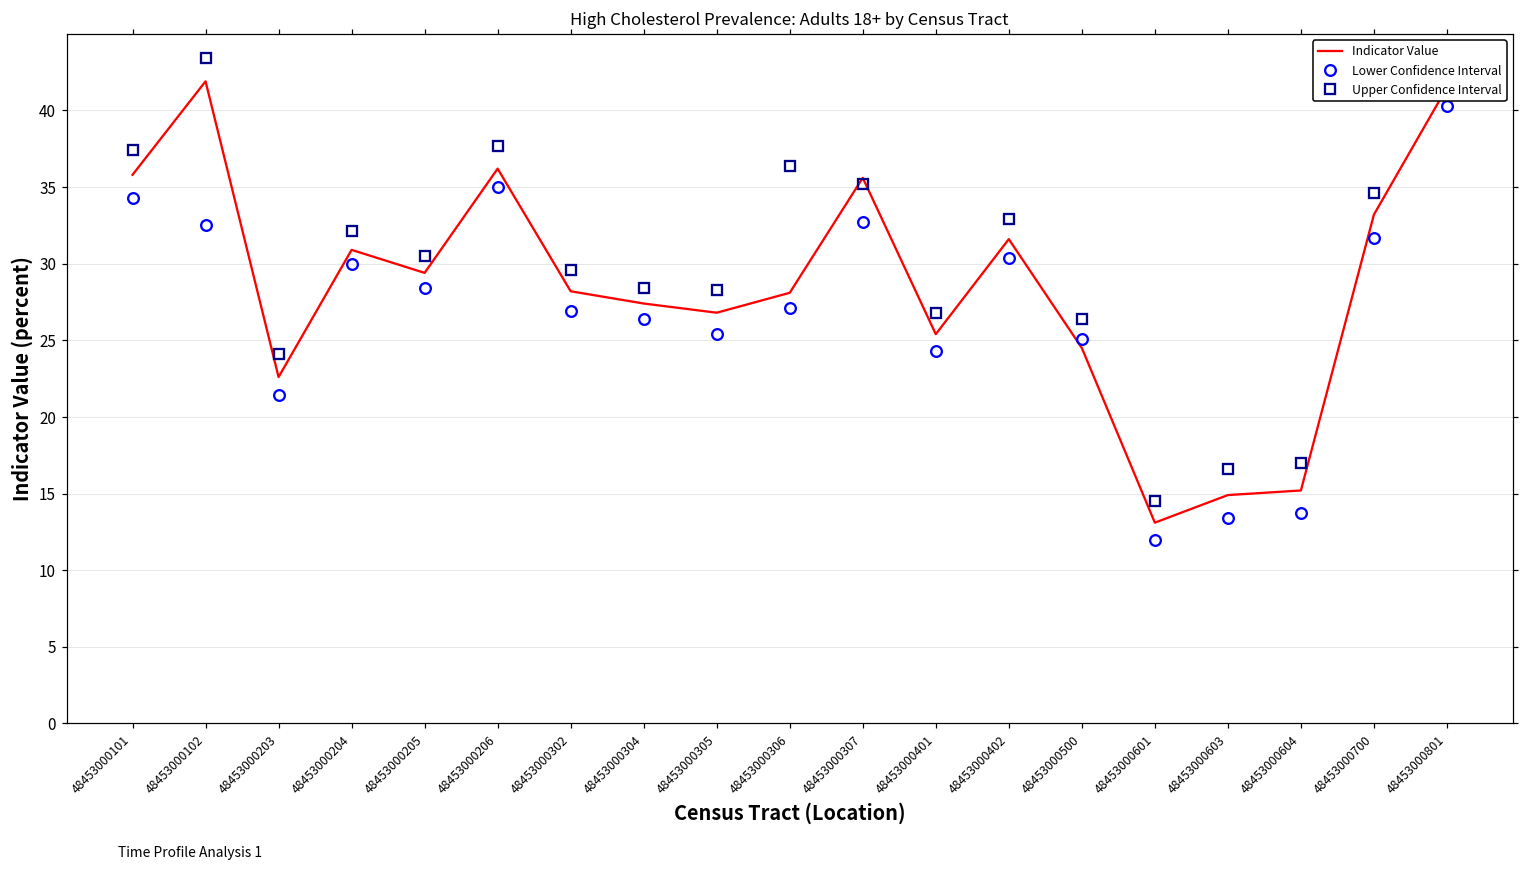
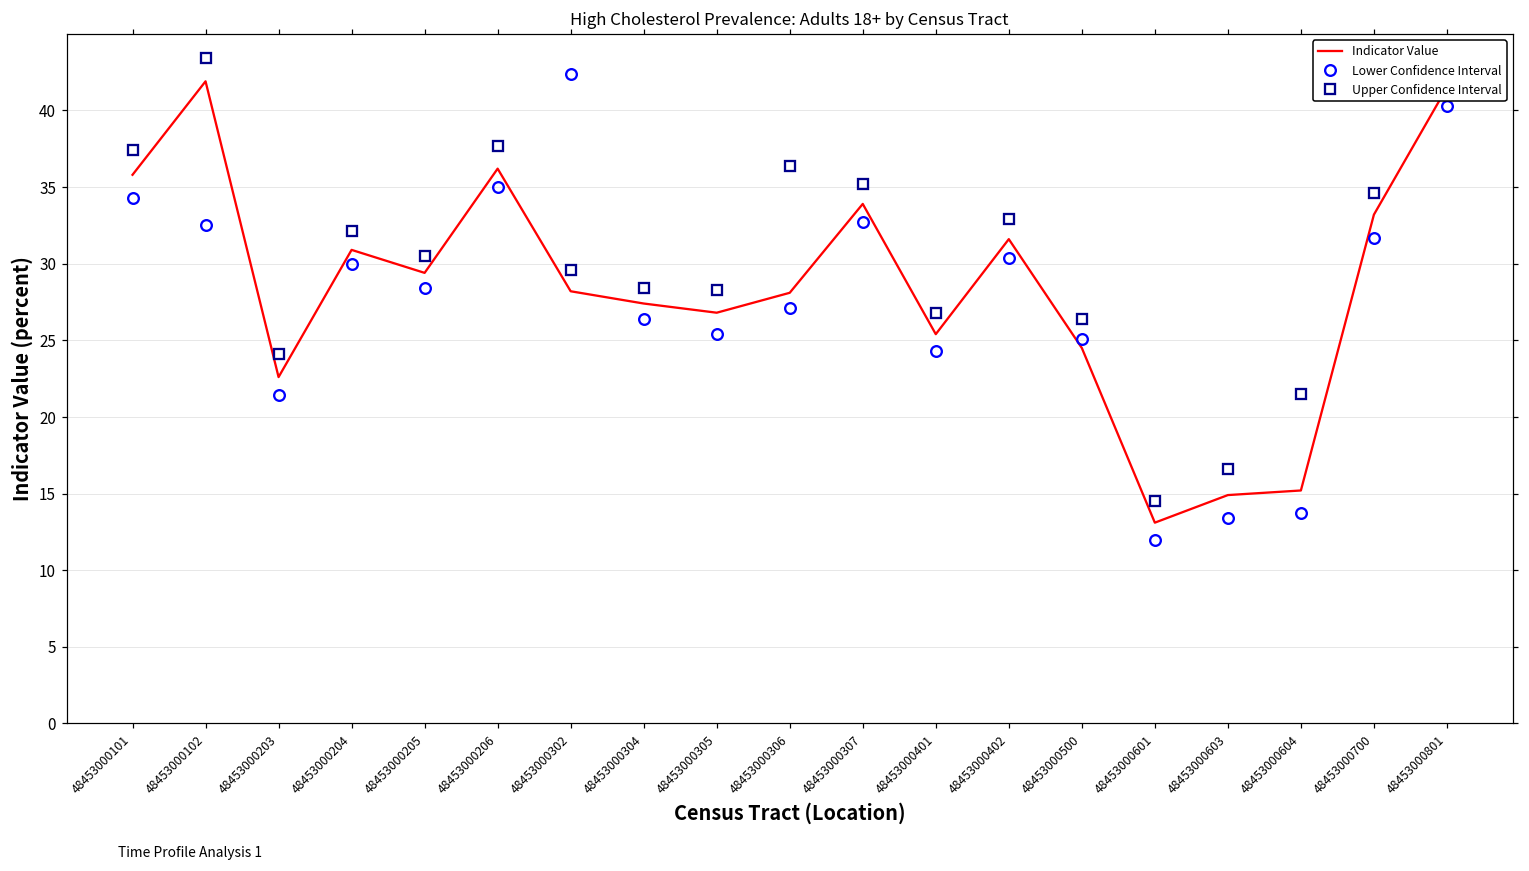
  {
    "Indicator Value": {
      "48453000101": 35.8,
      "48453000102": 41.9,
      "48453000203": 22.6,
      "48453000204": 30.9,
      "48453000205": 29.4,
      "48453000206": 36.2,
      "48453000302": 28.2,
      "48453000304": 27.4,
      "48453000305": 26.8,
      "48453000306": 28.1,
-     "48453000307": 35.6,
+     "48453000307": 33.9,
      "48453000401": 25.4,
      "48453000402": 31.6,
      "48453000500": 24.5,
      "48453000601": 13.1,
      "48453000603": 14.9,
      "48453000604": 15.2,
      "48453000700": 33.2
    },
    "Lower Confidence Interval": {
      "48453000101": 34.3,
      "48453000102": 32.5,
      "48453000203": 21.4,
      "48453000204": 30.0,
      "48453000205": 28.4,
      "48453000206": 35.0,
-     "48453000302": 26.9,
+     "48453000302": 42.4,
      "48453000304": 26.4,
      "48453000305": 25.4,
      "48453000306": 27.1,
      "48453000307": 32.7,
      "48453000401": 24.3,
      "48453000402": 30.4,
      "48453000500": 25.1,
      "48453000601": 12.0,
      "48453000603": 13.4,
      "48453000604": 13.7,
      "48453000700": 31.7,
      "48453000801": 40.3
    },
    "Upper Confidence Interval": {
      "48453000101": 37.4,
      "48453000102": 43.4,
      "48453000203": 24.1,
      "48453000204": 32.1,
      "48453000205": 30.5,
      "48453000206": 37.7,
      "48453000302": 29.6,
      "48453000304": 28.4,
      "48453000305": 28.3,
      "48453000306": 36.4,
      "48453000307": 35.2,
      "48453000401": 26.8,
      "48453000402": 32.9,
      "48453000500": 26.4,
      "48453000601": 14.5,
      "48453000603": 16.6,
-     "48453000604": 17.0,
+     "48453000604": 21.5,
      "48453000700": 34.6
    }
  }
